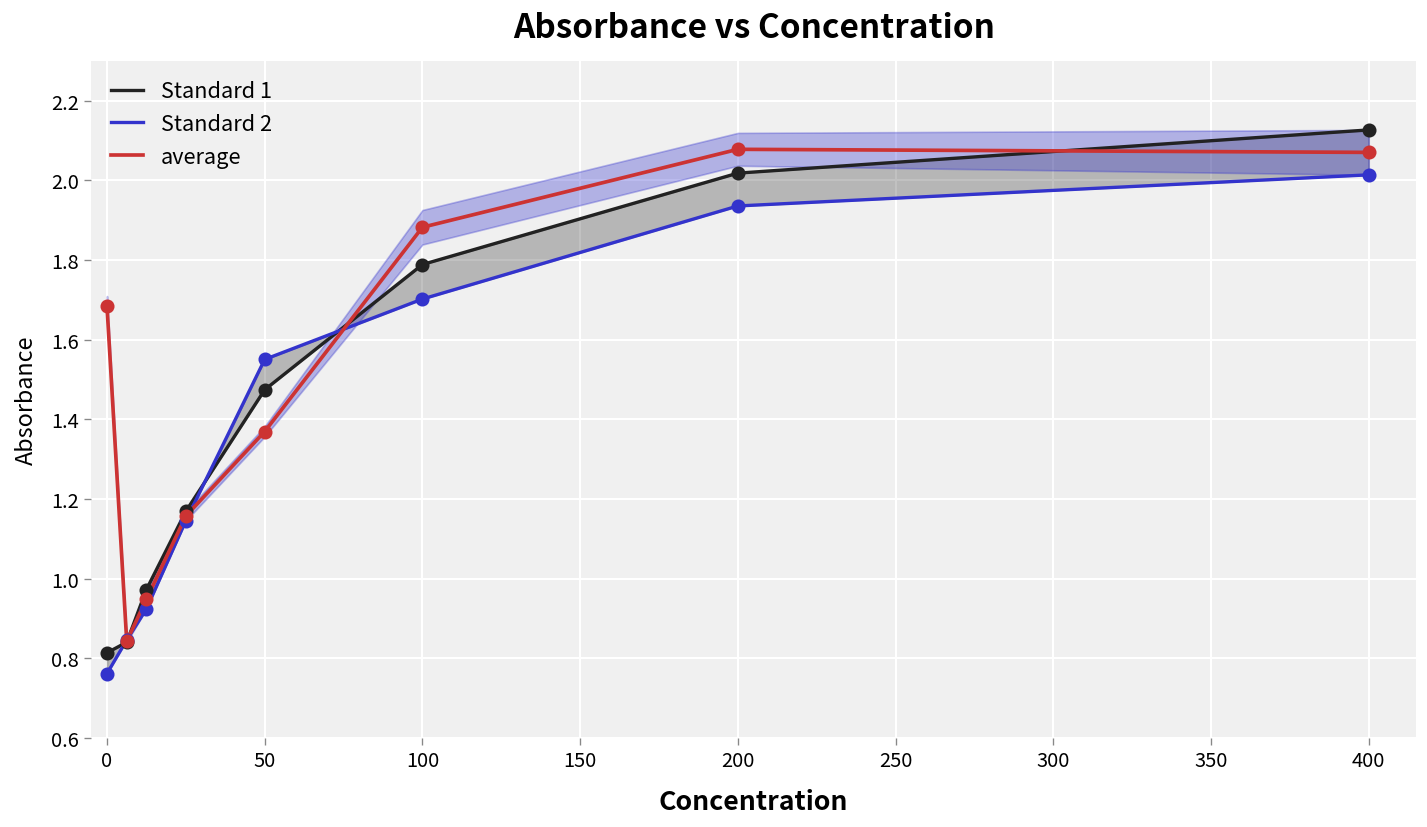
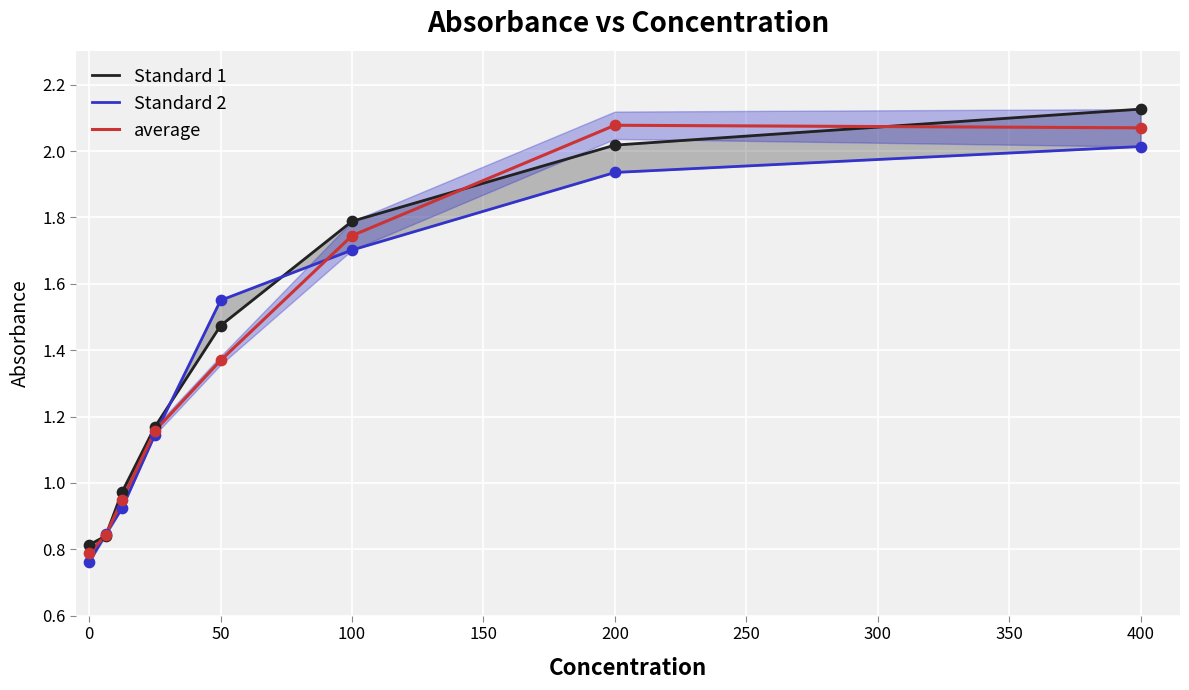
  {
    "average": {
-     "0": 1.68,
+     "0": 0.79,
      "50": 1.37,
-     "100": 1.88,
+     "100": 1.75,
      "200": 2.08,
      "400": 2.07
    }
  }
